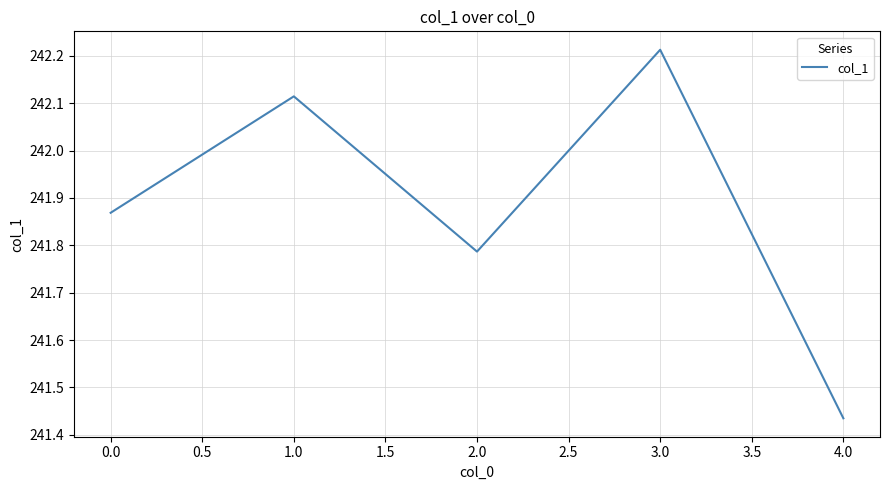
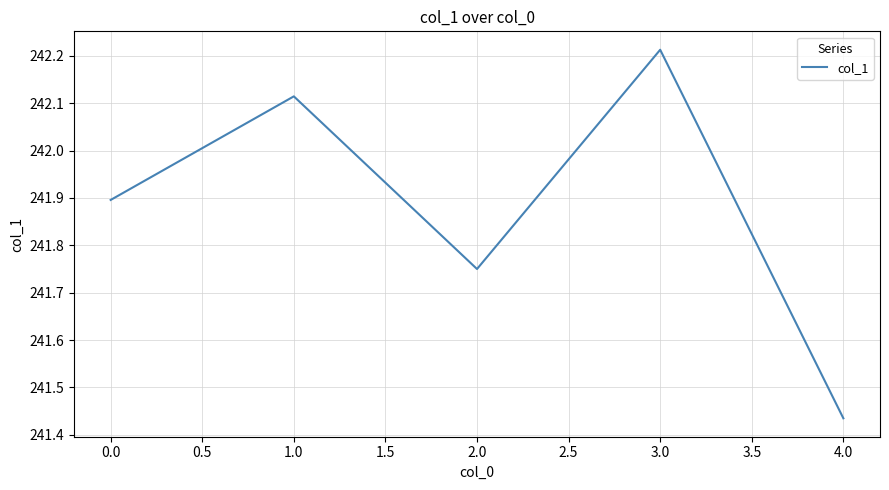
  {
-   "0.0": 241.87,
+   "0.0": 241.90,
    "1.0": 242.11,
-   "2.0": 241.79,
+   "2.0": 241.75,
    "3.0": 242.21,
    "4.0": 241.43
  }
